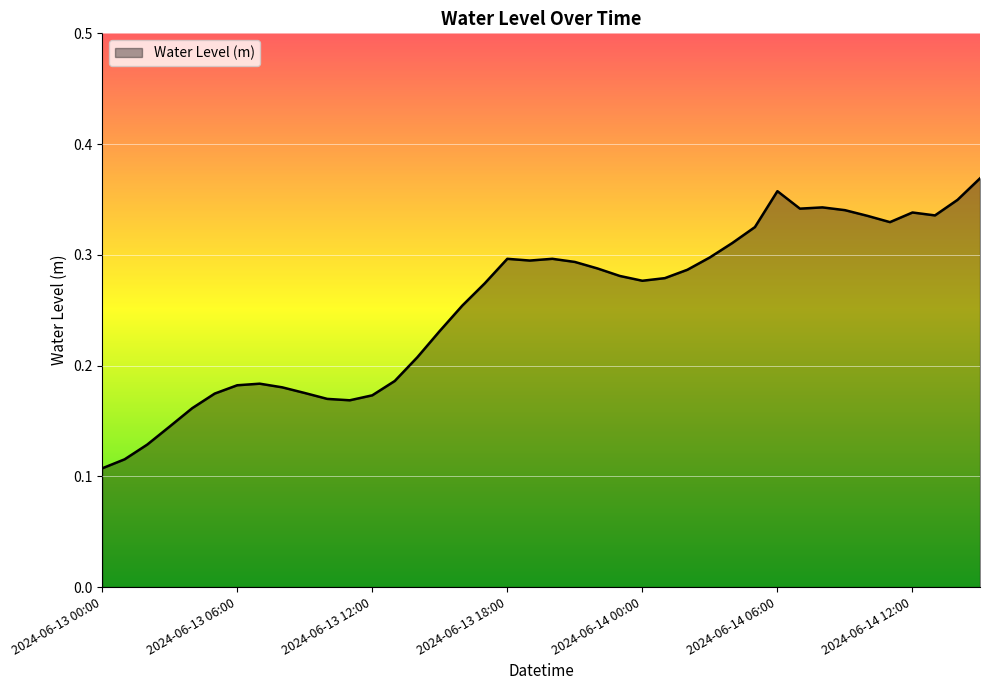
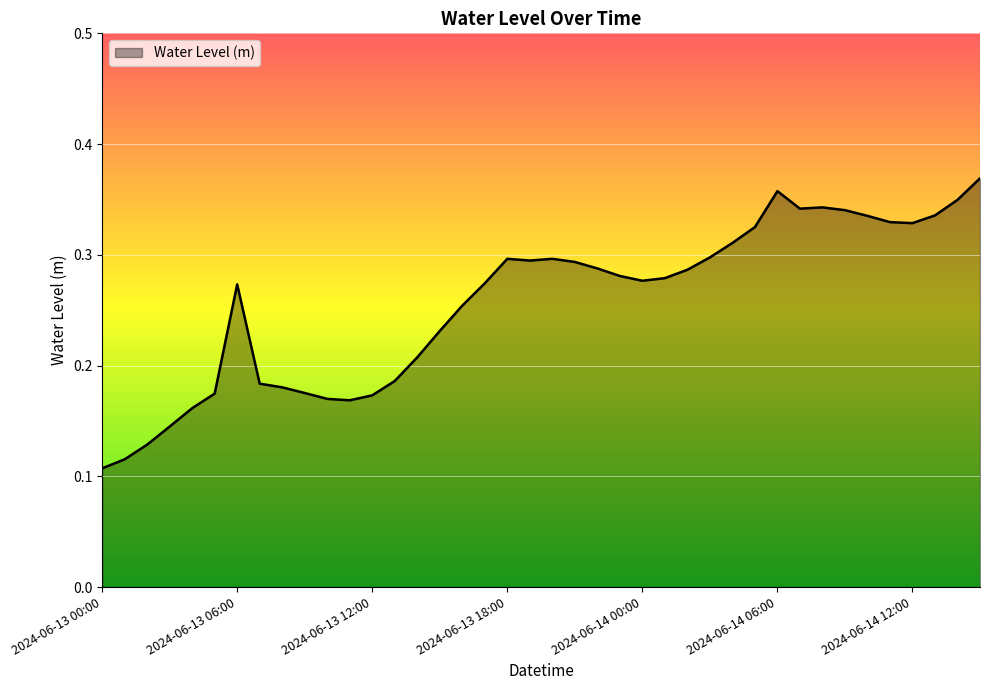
  {
    "2024-06-13 00:00": 0.107,
-   "2024-06-13 06:00": 0.182,
+   "2024-06-13 06:00": 0.273,
    "2024-06-13 12:00": 0.173,
    "2024-06-13 18:00": 0.296,
    "2024-06-14 00:00": 0.277,
    "2024-06-14 06:00": 0.357,
-   "2024-06-14 12:00": 0.338
+   "2024-06-14 12:00": 0.329
  }
